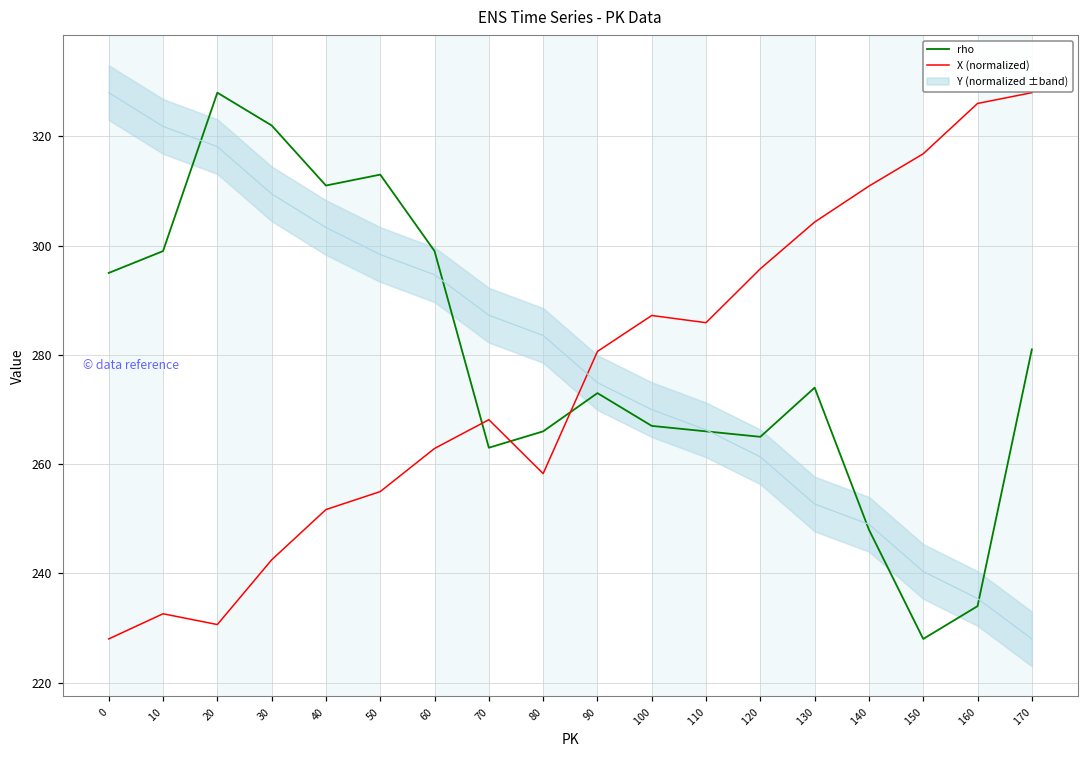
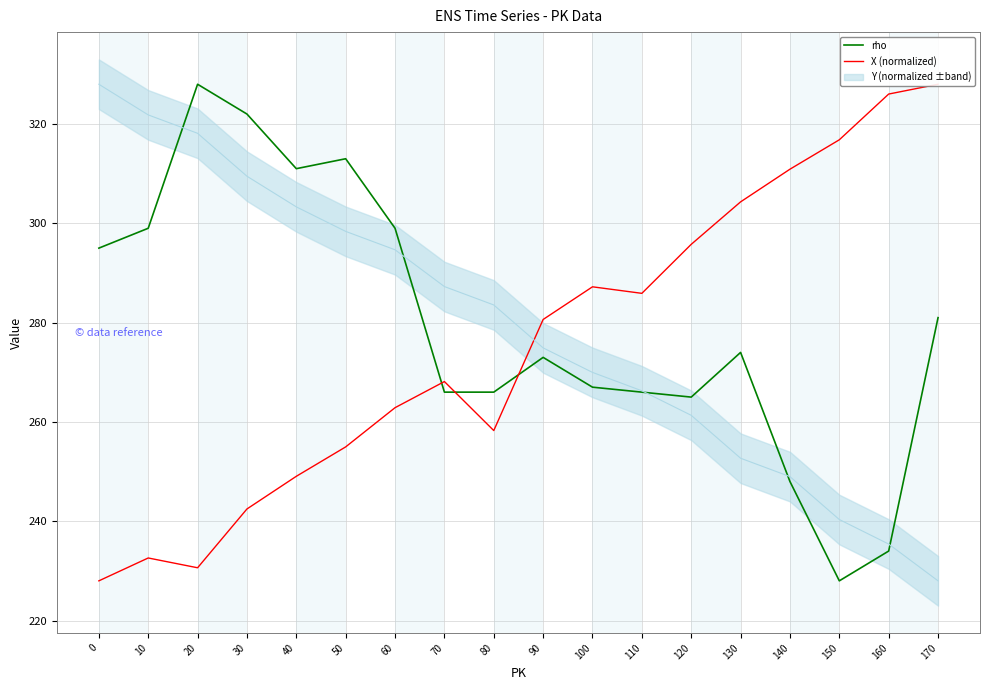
  {
    "rho": {
      "0": 295,
      "10": 299,
      "20": 328,
      "30": 322,
      "40": 311,
      "50": 313,
      "60": 299,
-     "70": 263,
+     "70": 266,
      "80": 266,
      "90": 273,
      "100": 267,
      "120": 265,
      "130": 274,
      "140": 248,
      "150": 228,
      "160": 234,
      "170": 281
    },
    "X (normalized)": {
      "0": 228,
      "10": 233,
      "20": 231,
      "30": 242,
-     "40": 252,
+     "40": 249,
      "50": 255,
      "60": 263,
      "70": 268,
      "80": 258,
      "90": 281,
      "100": 287,
      "110": 286,
      "120": 296,
      "130": 304,
      "140": 311,
      "150": 317,
      "160": 326
    }
  }
